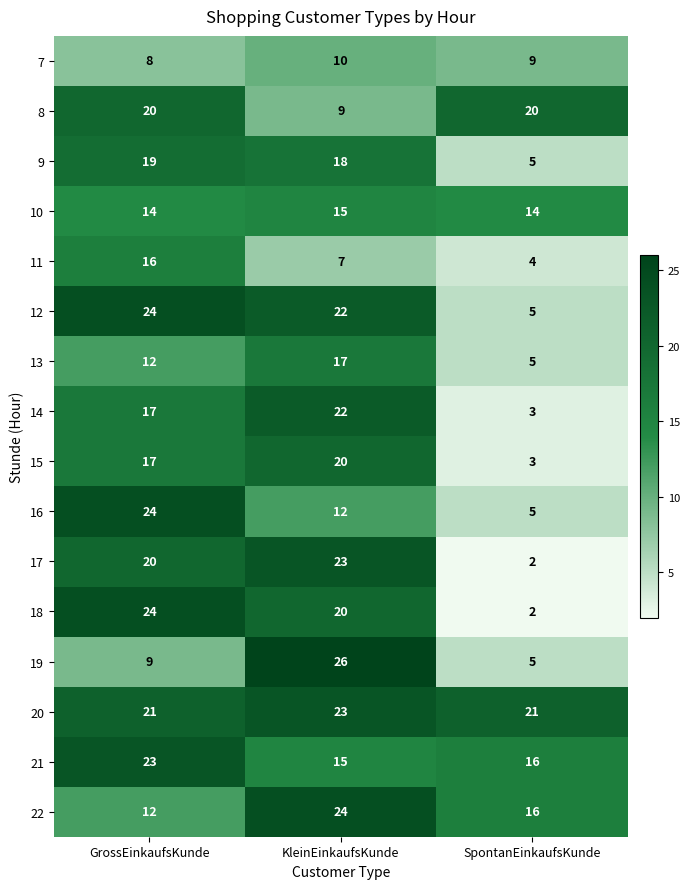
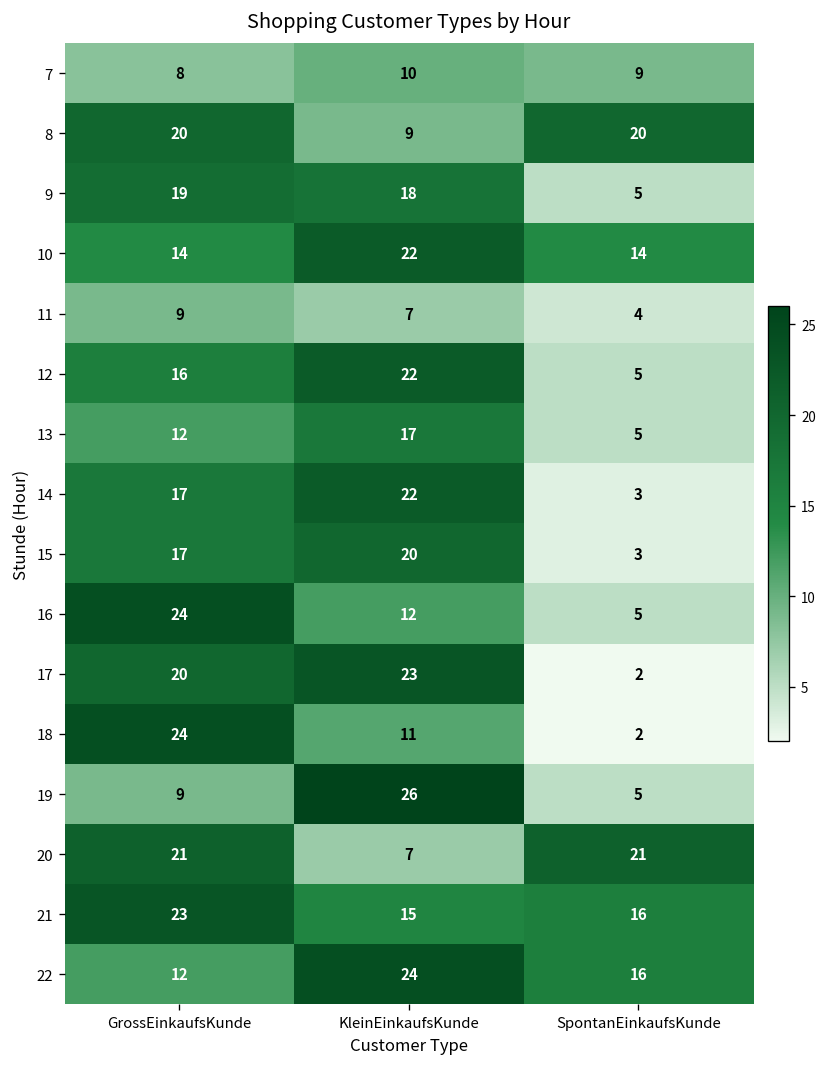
  {
    "7": {
      "GrossEinkaufsKunde": 8,
      "KleinEinkaufsKunde": 10,
      "SpontanEinkaufsKunde": 9
    },
    "8": {
      "GrossEinkaufsKunde": 20,
      "KleinEinkaufsKunde": 9,
      "SpontanEinkaufsKunde": 20
    },
    "9": {
      "GrossEinkaufsKunde": 19,
      "KleinEinkaufsKunde": 18,
      "SpontanEinkaufsKunde": 5
    },
    "10": {
      "GrossEinkaufsKunde": 14,
-     "KleinEinkaufsKunde": 15,
+     "KleinEinkaufsKunde": 22,
      "SpontanEinkaufsKunde": 14
    },
    "11": {
-     "GrossEinkaufsKunde": 16,
+     "GrossEinkaufsKunde": 9,
      "KleinEinkaufsKunde": 7,
      "SpontanEinkaufsKunde": 4
    },
    "12": {
-     "GrossEinkaufsKunde": 24,
+     "GrossEinkaufsKunde": 16,
      "KleinEinkaufsKunde": 22,
      "SpontanEinkaufsKunde": 5
    },
    "13": {
      "GrossEinkaufsKunde": 12,
      "KleinEinkaufsKunde": 17,
      "SpontanEinkaufsKunde": 5
    },
    "14": {
      "GrossEinkaufsKunde": 17,
      "KleinEinkaufsKunde": 22,
      "SpontanEinkaufsKunde": 3
    },
    "15": {
      "GrossEinkaufsKunde": 17,
      "KleinEinkaufsKunde": 20,
      "SpontanEinkaufsKunde": 3
    },
    "16": {
      "GrossEinkaufsKunde": 24,
      "KleinEinkaufsKunde": 12,
      "SpontanEinkaufsKunde": 5
    },
    "17": {
      "GrossEinkaufsKunde": 20,
      "KleinEinkaufsKunde": 23,
      "SpontanEinkaufsKunde": 2
    },
    "18": {
      "GrossEinkaufsKunde": 24,
-     "KleinEinkaufsKunde": 20,
+     "KleinEinkaufsKunde": 11,
      "SpontanEinkaufsKunde": 2
    },
    "19": {
      "GrossEinkaufsKunde": 9,
      "KleinEinkaufsKunde": 26,
      "SpontanEinkaufsKunde": 5
    },
    "20": {
      "GrossEinkaufsKunde": 21,
-     "KleinEinkaufsKunde": 23,
+     "KleinEinkaufsKunde": 7,
      "SpontanEinkaufsKunde": 21
    },
    "21": {
      "GrossEinkaufsKunde": 23,
      "KleinEinkaufsKunde": 15,
      "SpontanEinkaufsKunde": 16
    },
    "22": {
      "GrossEinkaufsKunde": 12,
      "KleinEinkaufsKunde": 24,
      "SpontanEinkaufsKunde": 16
    }
  }
